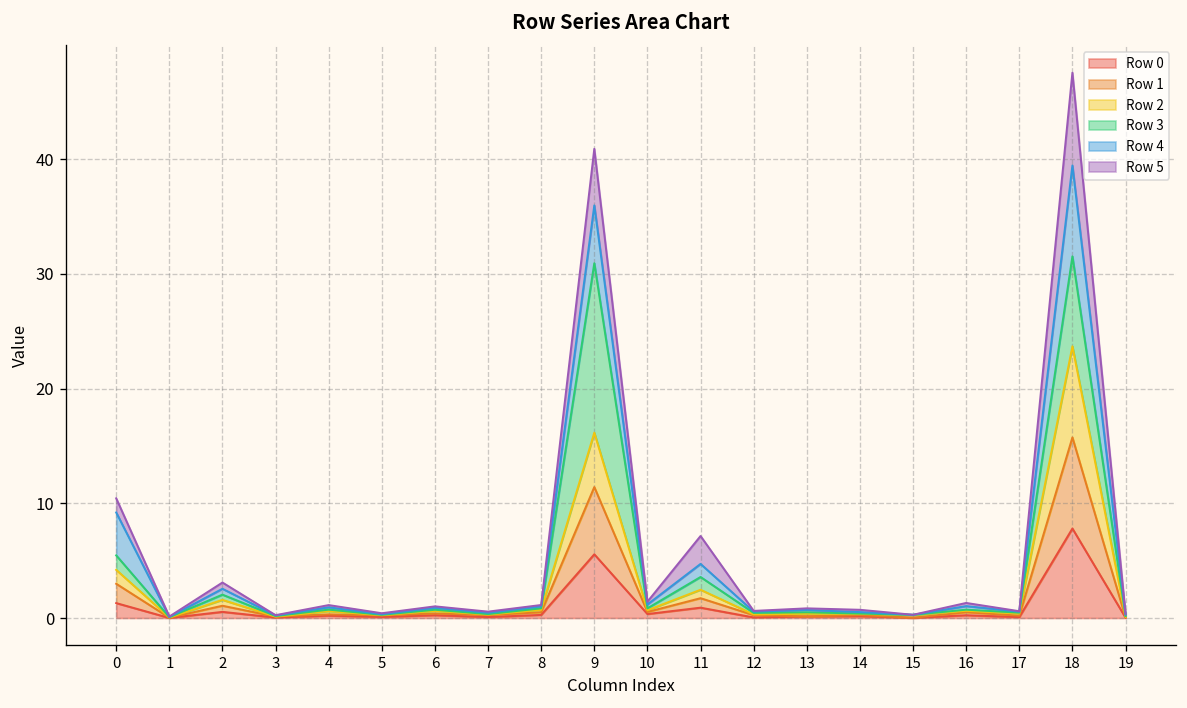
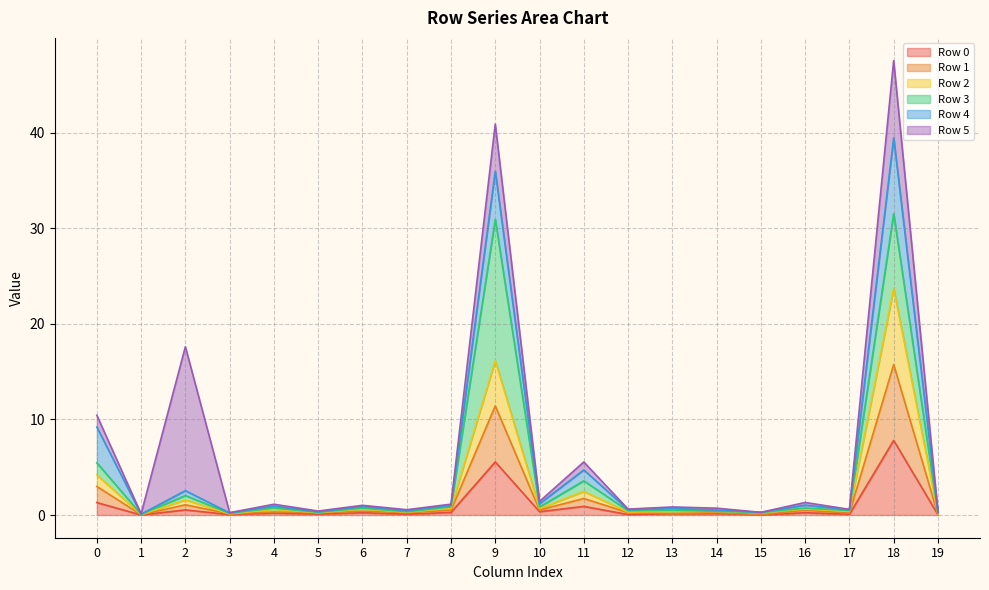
  {
    "Row 3": {
      "0": 1,
      "2": 0,
      "9": 15,
      "11": 1,
      "18": 8
    },
    "Row 4": {
      "0": 4,
      "2": 1,
      "9": 5,
      "11": 1,
      "16": 0,
      "18": 8
    },
    "Row 5": {
      "0": 1,
-     "2": 1,
+     "2": 15,
      "9": 5,
-     "11": 2,
+     "11": 1,
      "16": 0,
      "18": 8
    }
  }
